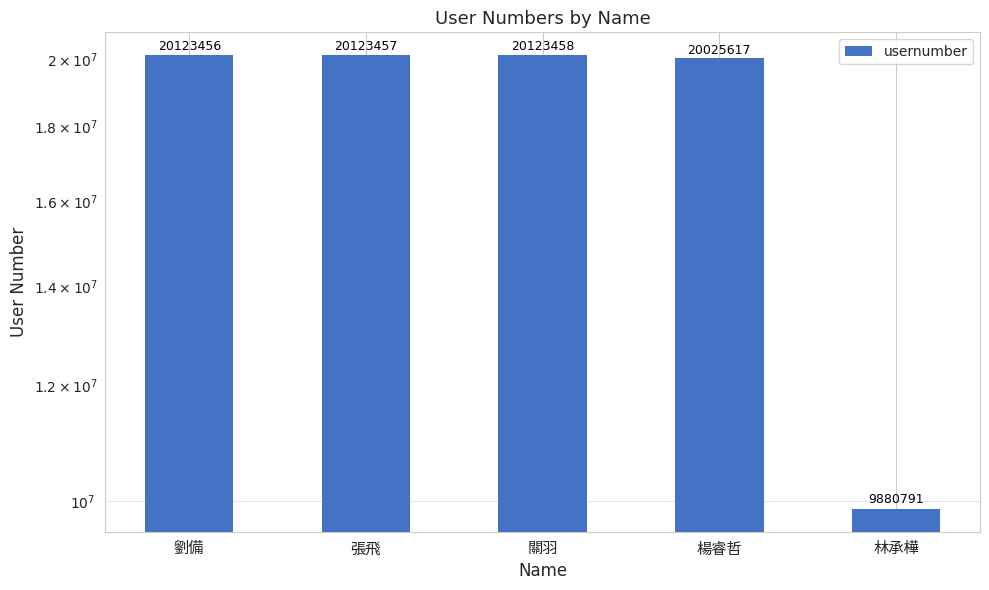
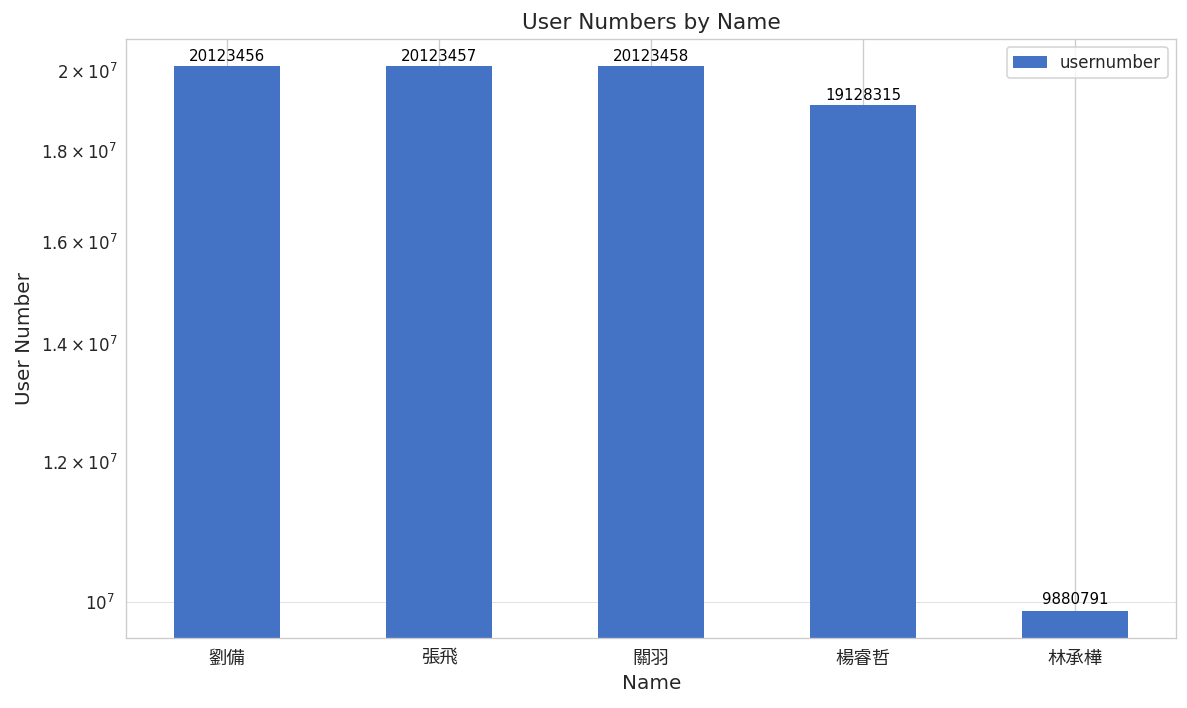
  {
    "劉備": 20123456,
    "張飛": 20123457,
    "關羽": 20123458,
-   "楊睿哲": 20025617,
+   "楊睿哲": 19128315,
    "林承樺": 9880791
  }
